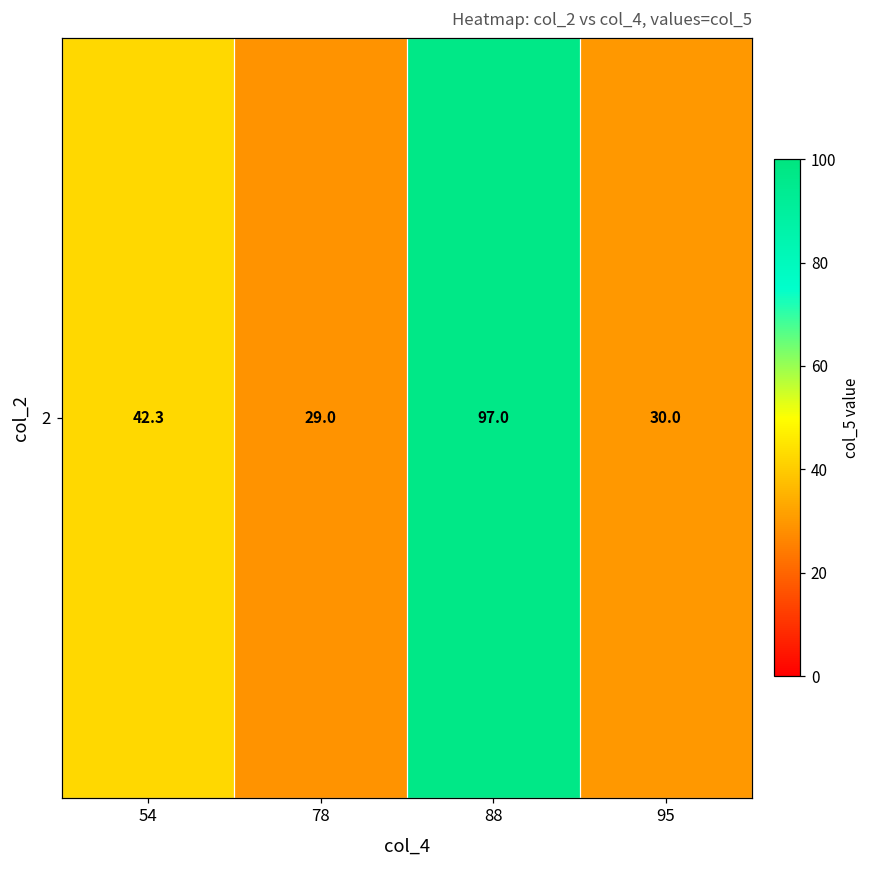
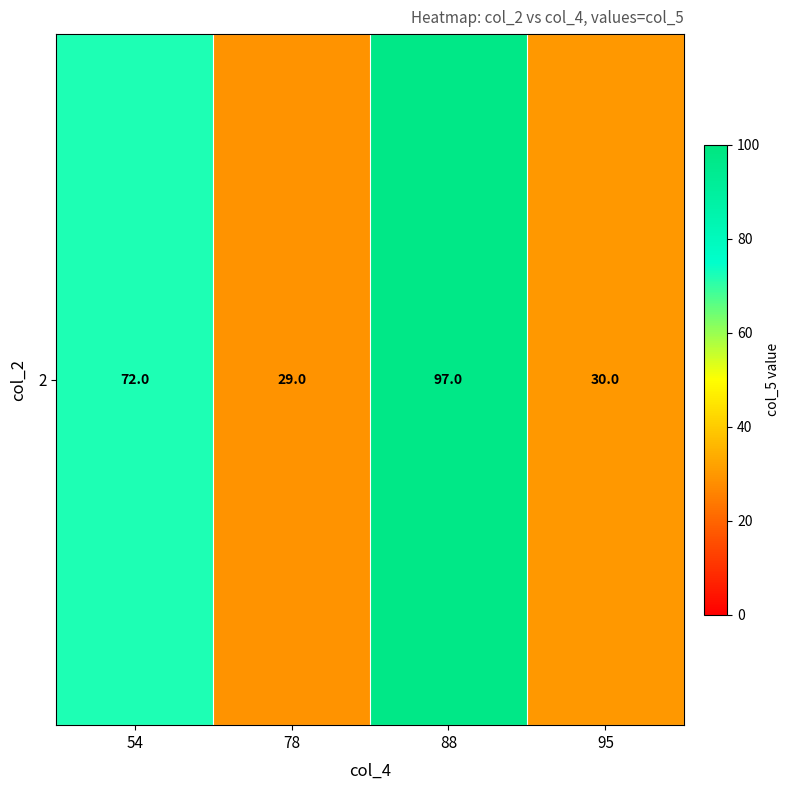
  {
    "2": {
-     "54": 42.3,
+     "54": 72.0,
      "78": 29.0,
      "88": 97.0,
      "95": 30.0
    }
  }
